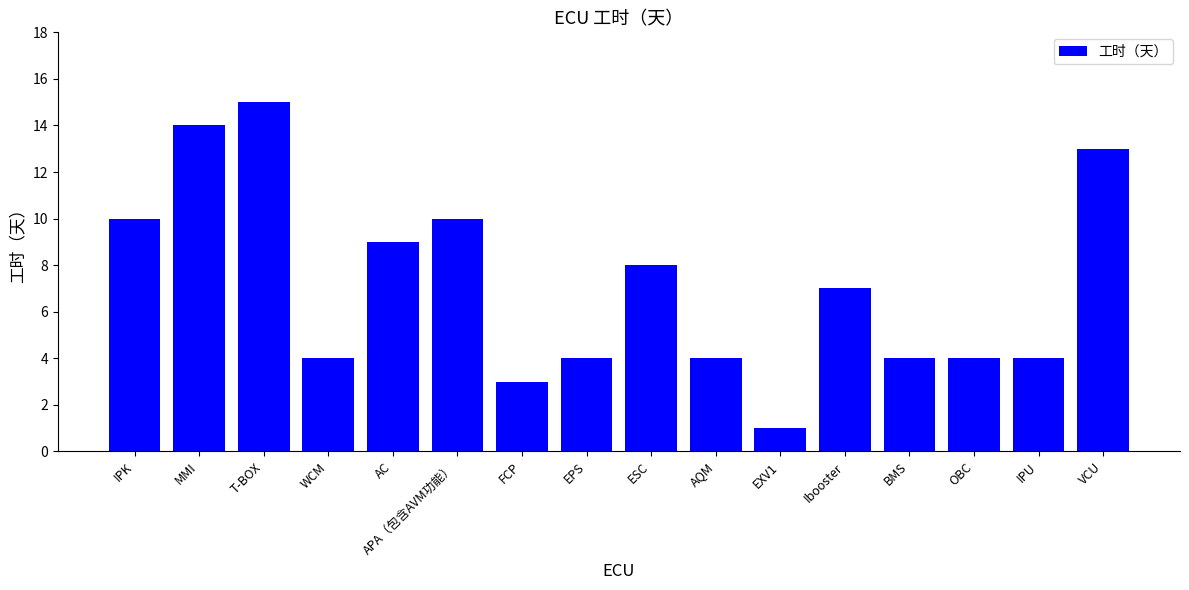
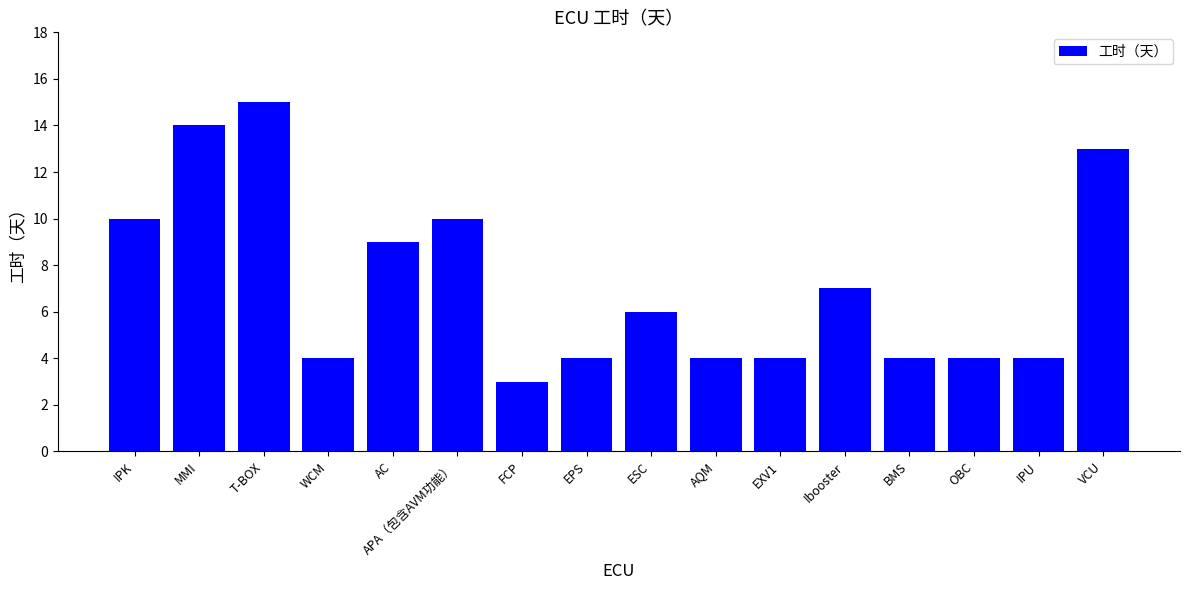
  {
    "IPK": 10,
    "MMI": 14,
    "T-BOX": 15,
    "WCM": 4,
    "AC": 9,
    "APA（包含AVM功能）": 10,
    "FCP": 3,
    "EPS": 4,
-   "ESC": 8,
+   "ESC": 6,
    "AQM": 4,
-   "EXV1": 1,
+   "EXV1": 4,
    "Ibooster": 7,
    "BMS": 4,
    "OBC": 4,
    "IPU": 4,
    "VCU": 13
  }
